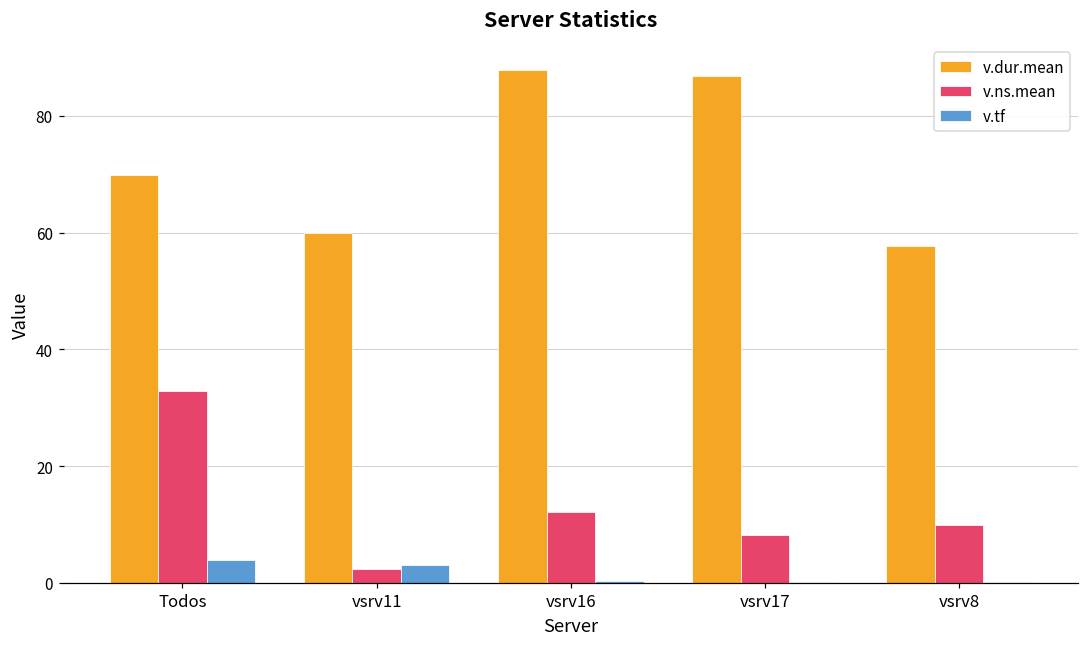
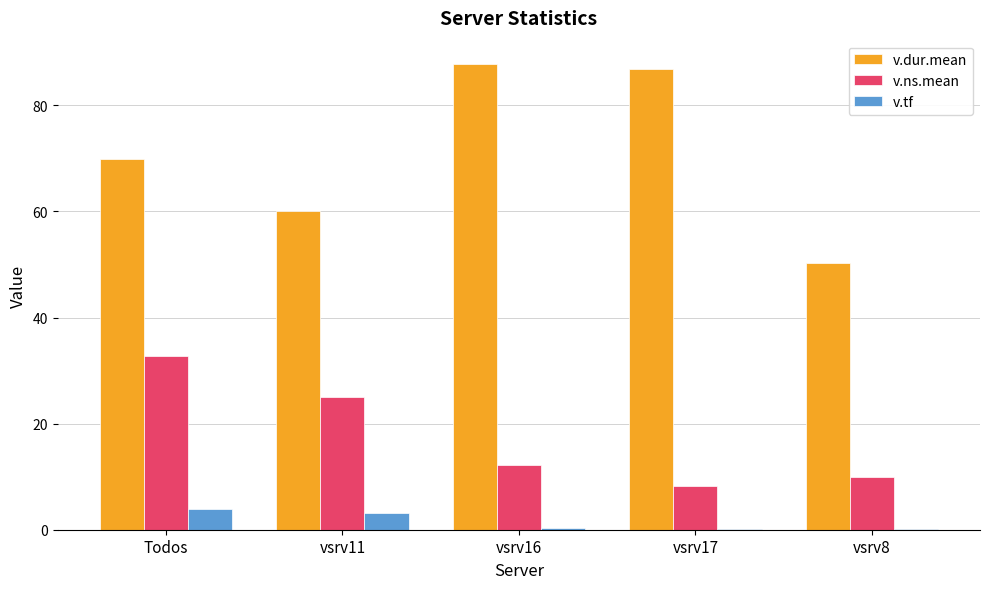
  {
    "v.dur.mean": {
      "Todos": 70,
      "vsrv11": 60,
      "vsrv16": 88,
      "vsrv17": 87,
-     "vsrv8": 58
+     "vsrv8": 50
    },
    "v.ns.mean": {
      "Todos": 33,
-     "vsrv11": 2,
+     "vsrv11": 25,
      "vsrv16": 12,
      "vsrv17": 8,
      "vsrv8": 10
    },
    "v.tf": {
      "Todos": 4,
      "vsrv11": 3
    }
  }
